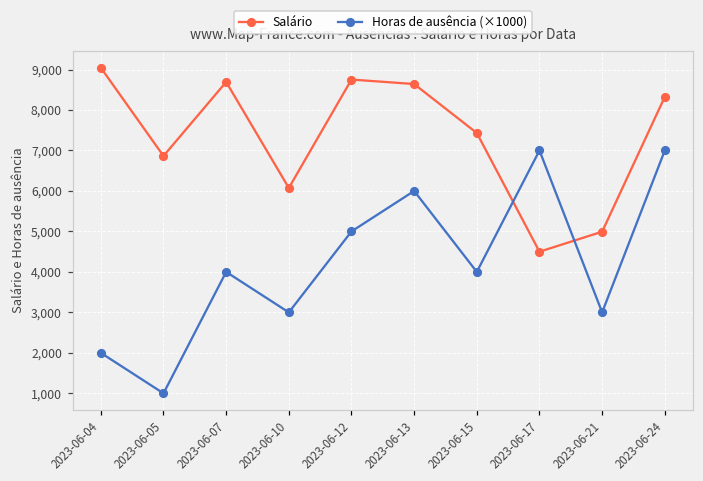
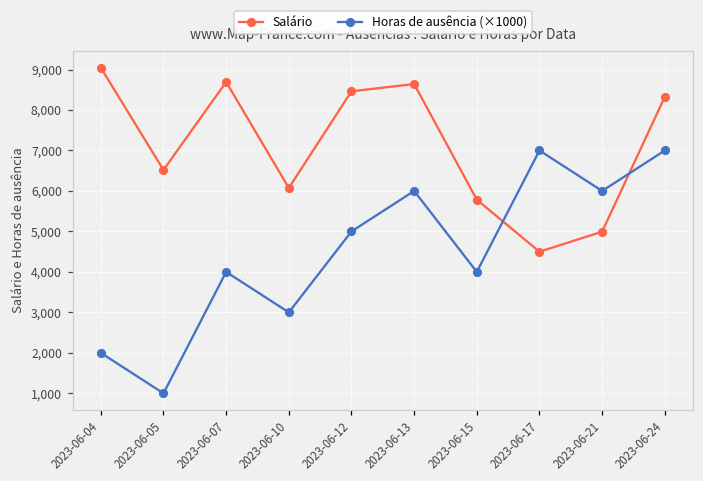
  {
    "Salário": {
      "2023-06-04": "9,000",
-     "2023-06-05": "6,900",
+     "2023-06-05": "6,500",
      "2023-06-07": "8,700",
      "2023-06-10": "6,100",
-     "2023-06-12": "8,800",
+     "2023-06-12": "8,500",
      "2023-06-13": "8,600",
-     "2023-06-15": "7,400",
+     "2023-06-15": "5,800",
      "2023-06-17": "4,500",
      "2023-06-21": "5,000",
      "2023-06-24": "8,300"
    },
    "Horas de ausência (×1000)": {
      "2023-06-04": "2,000",
      "2023-06-05": "1,000",
      "2023-06-07": "4,000",
      "2023-06-10": "3,000",
      "2023-06-12": "5,000",
      "2023-06-13": "6,000",
      "2023-06-15": "4,000",
      "2023-06-17": "7,000",
-     "2023-06-21": "3,000",
+     "2023-06-21": "6,000",
      "2023-06-24": "7,000"
    }
  }
